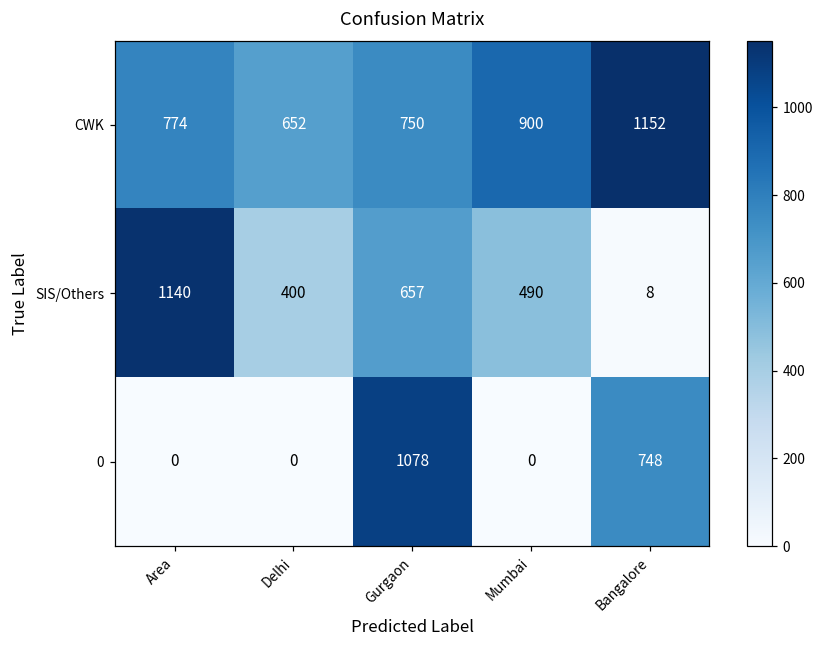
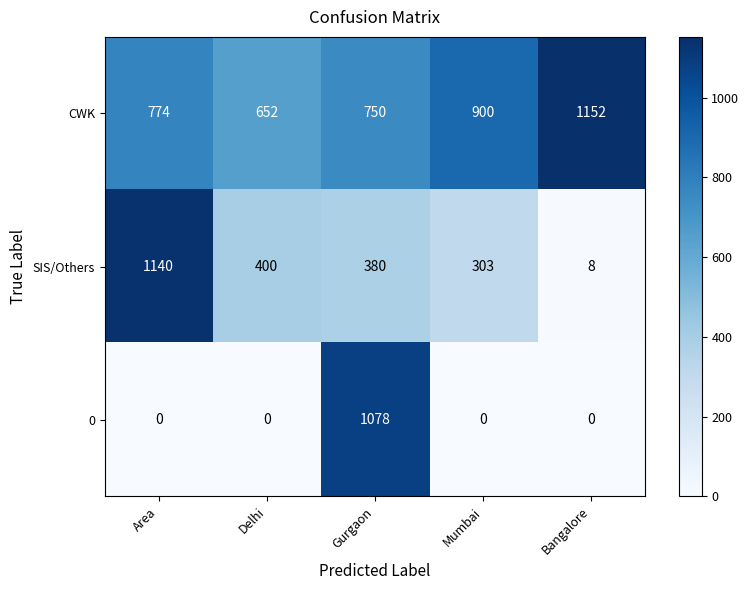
  {
    "CWK": {
      "Area": 774,
      "Delhi": 652,
      "Gurgaon": 750,
      "Mumbai": 900,
      "Bangalore": 1152
    },
    "SIS/Others": {
      "Area": 1140,
      "Delhi": 400,
-     "Gurgaon": 657,
-     "Mumbai": 490,
+     "Gurgaon": 380,
+     "Mumbai": 303,
      "Bangalore": 8
    },
    "0": {
      "Area": 0,
      "Delhi": 0,
      "Gurgaon": 1078,
      "Mumbai": 0,
-     "Bangalore": 748
+     "Bangalore": 0
    }
  }
